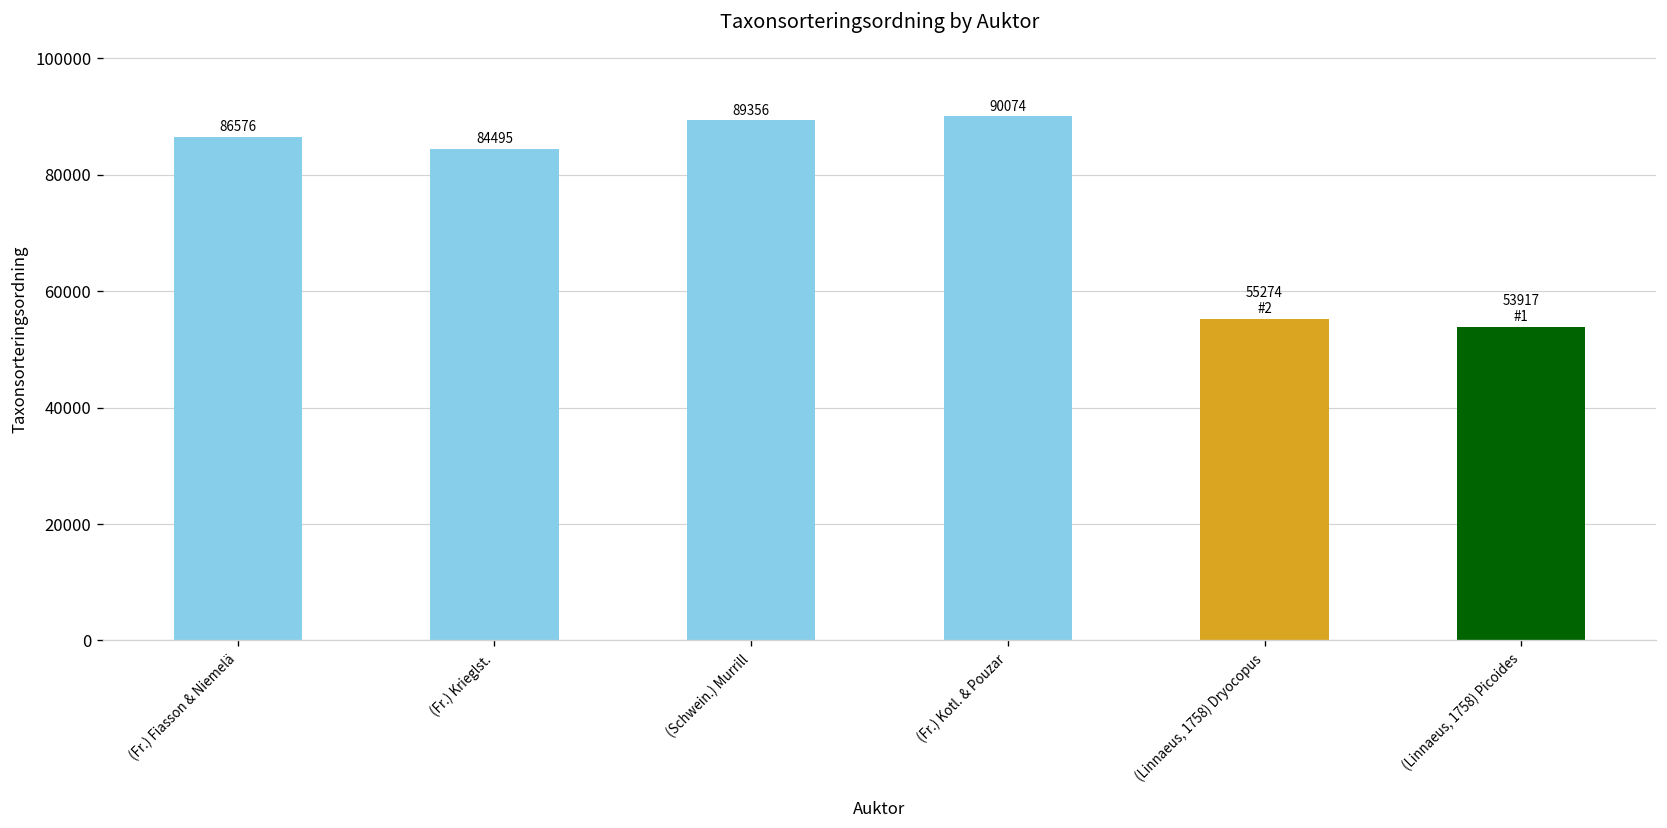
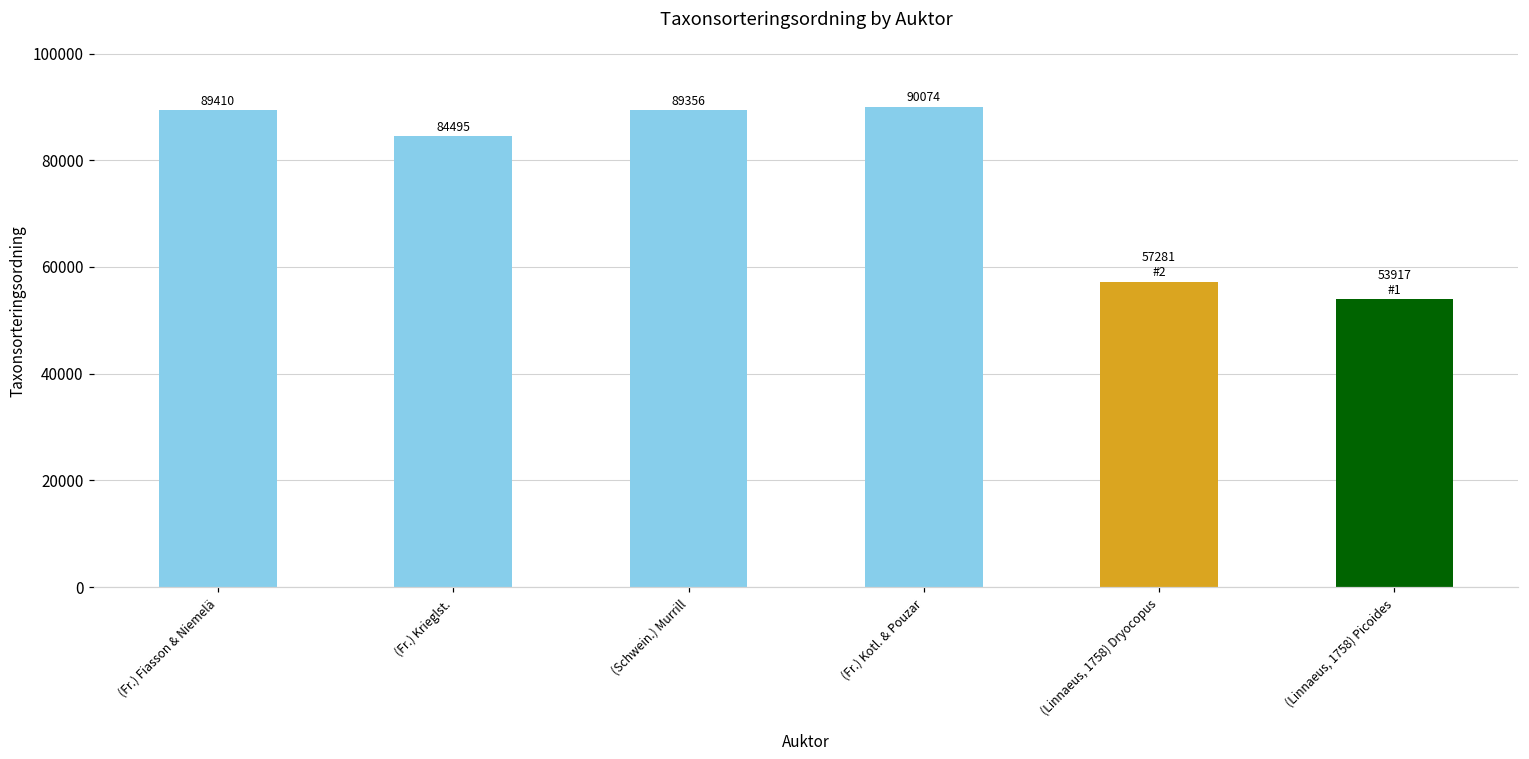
  {
-   "(Fr.) Fiasson & Niemelä": 86576,
+   "(Fr.) Fiasson & Niemelä": 89410,
    "(Fr.) Krieglst.": 84495,
    "(Schwein.) Murrill": 89356,
    "(Fr.) Kotl. & Pouzar": 90074,
-   "(Linnaeus, 1758) Dryocopus": 55274,
+   "(Linnaeus, 1758) Dryocopus": 57281,
    "(Linnaeus, 1758) Picoides": 53917
  }
